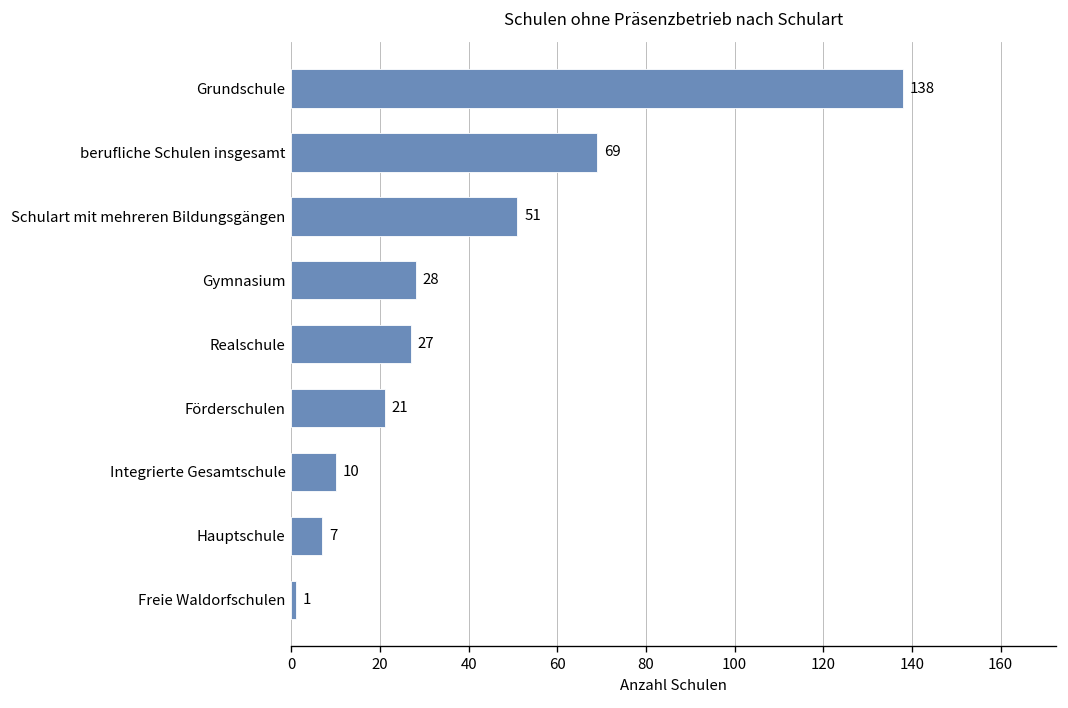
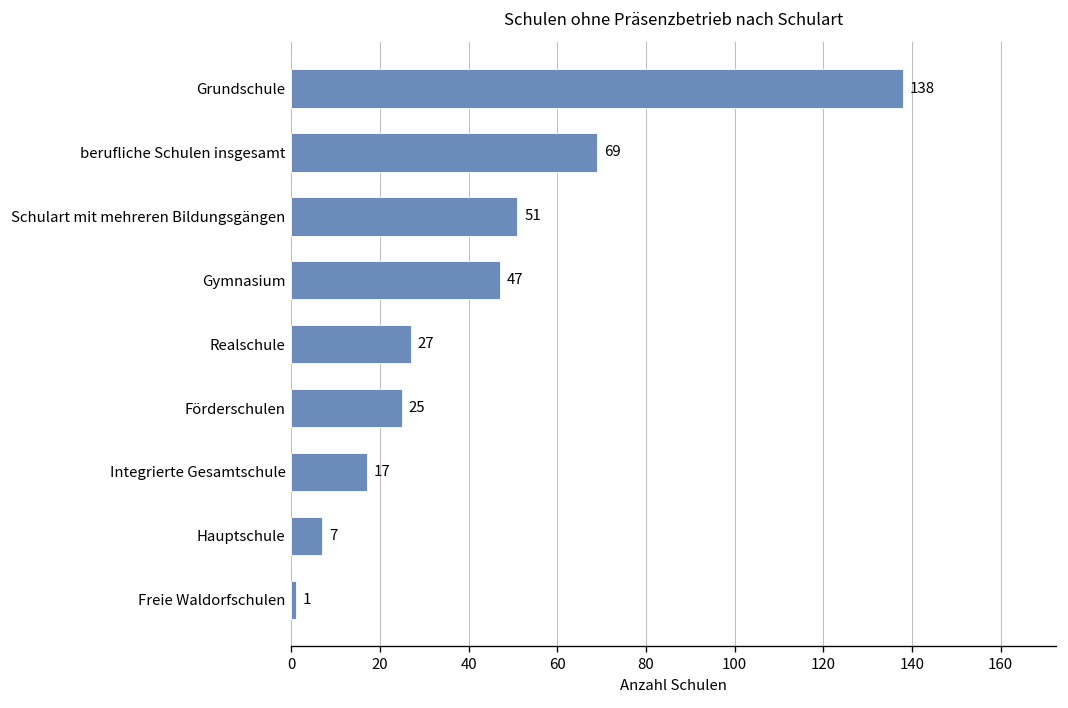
  {
    "Grundschule": 138,
    "berufliche Schulen insgesamt": 69,
    "Schulart mit mehreren Bildungsgängen": 51,
-   "Gymnasium": 28,
+   "Gymnasium": 47,
    "Realschule": 27,
-   "Förderschulen": 21,
-   "Integrierte Gesamtschule": 10,
+   "Förderschulen": 25,
+   "Integrierte Gesamtschule": 17,
    "Hauptschule": 7,
    "Freie Waldorfschulen": 1
  }
